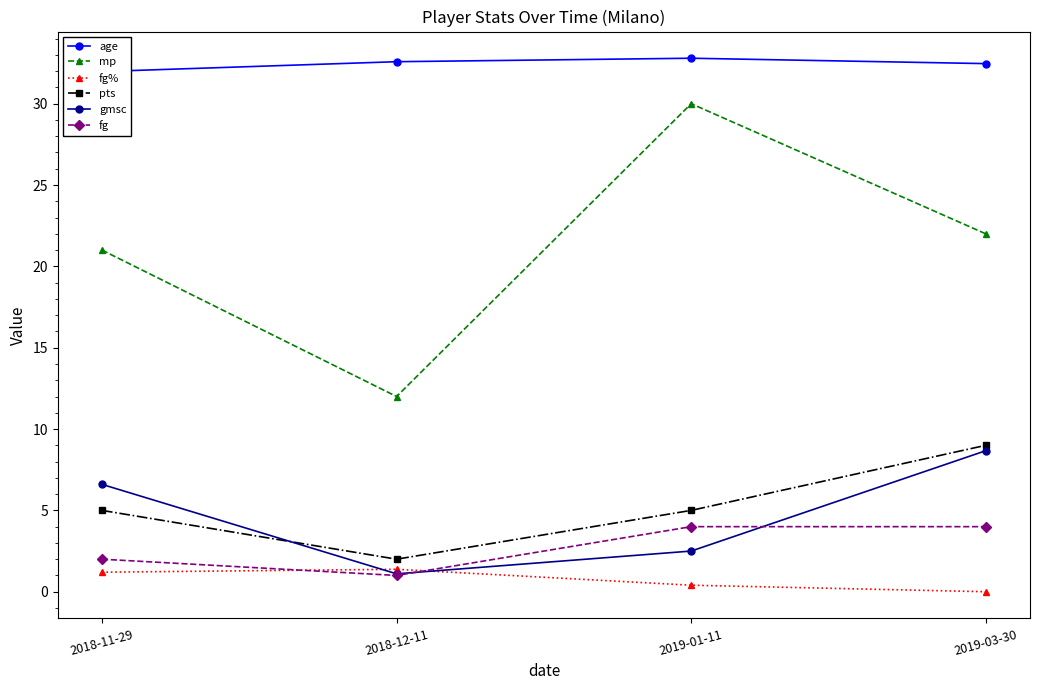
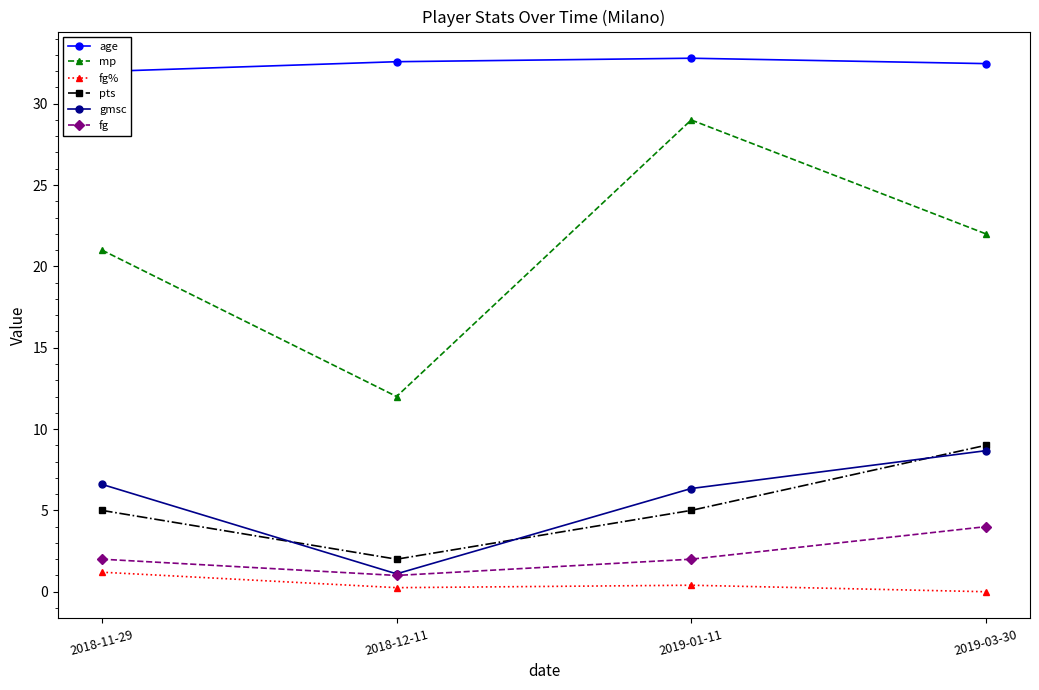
  {
    "age": {
      "2018-12-11": 32.6,
      "2019-01-11": 32.8,
      "2019-03-30": 32.5
    },
    "mp": {
      "2018-11-29": 21,
      "2018-12-11": 12,
-     "2019-01-11": 30,
+     "2019-01-11": 29,
      "2019-03-30": 22
    },
    "fg%": {
      "2018-11-29": 1.2,
-     "2018-12-11": 1.4,
+     "2018-12-11": 0.3,
      "2019-01-11": 0.4,
      "2019-03-30": 0.0
    },
    "pts": {
      "2018-11-29": 5.0,
      "2018-12-11": 2.0,
      "2019-01-11": 5.0,
      "2019-03-30": 9.0
    },
    "gmsc": {
      "2018-11-29": 6.6,
-     "2019-01-11": 2.5,
+     "2019-01-11": 6.3,
      "2019-03-30": 8.7
    },
    "fg": {
      "2018-11-29": 2,
-     "2019-01-11": 4,
+     "2019-01-11": 2,
      "2019-03-30": 4
    }
  }
